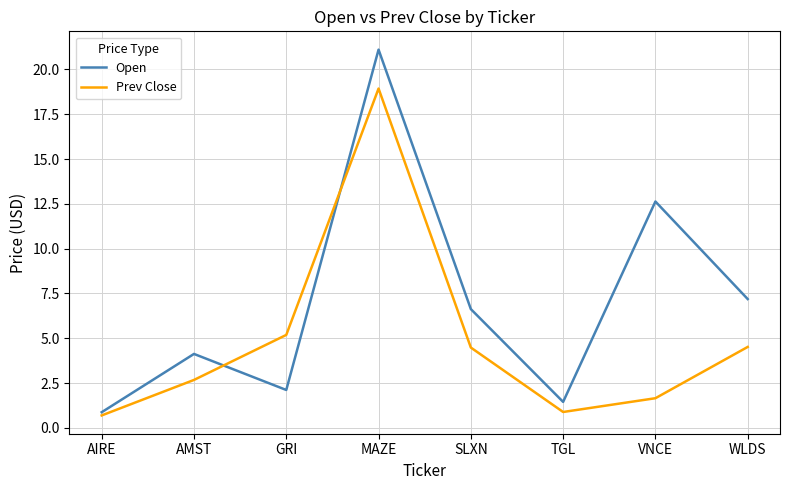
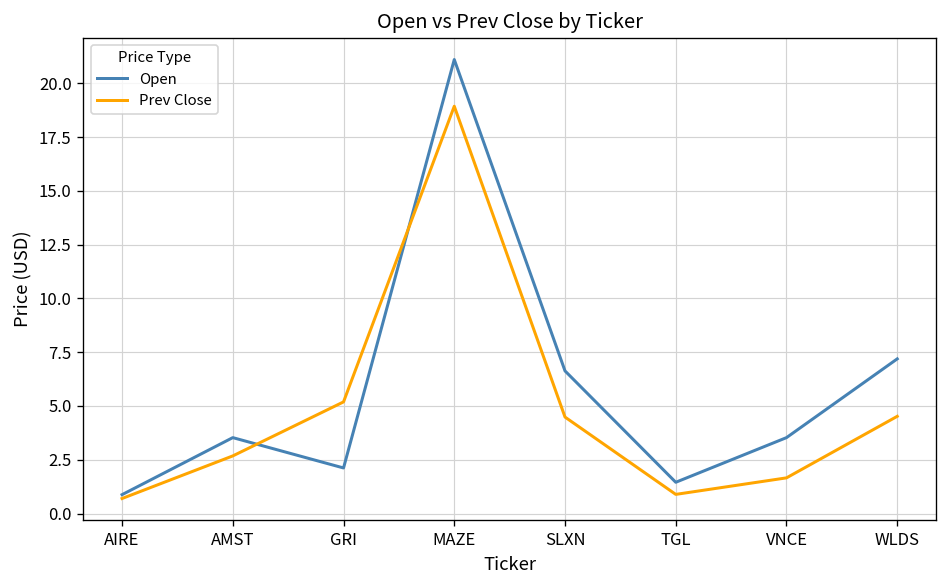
  {
    "Open": {
      "AIRE": 0.9,
-     "AMST": 4.1,
+     "AMST": 3.5,
      "GRI": 2.1,
      "MAZE": 21.1,
      "SLXN": 6.6,
      "TGL": 1.5,
-     "VNCE": 12.6,
+     "VNCE": 3.5,
      "WLDS": 7.2
    },
    "Prev Close": {
      "AIRE": 0.7,
      "AMST": 2.7,
      "GRI": 5.2,
      "MAZE": 18.9,
      "SLXN": 4.5,
      "TGL": 0.9,
      "VNCE": 1.7,
      "WLDS": 4.5
    }
  }
